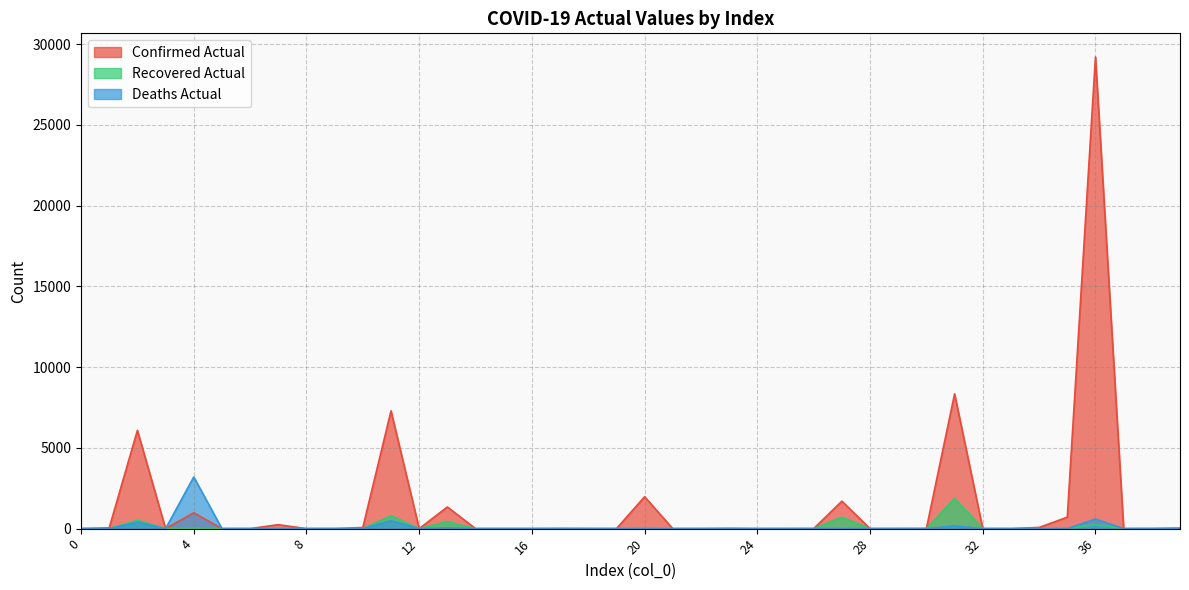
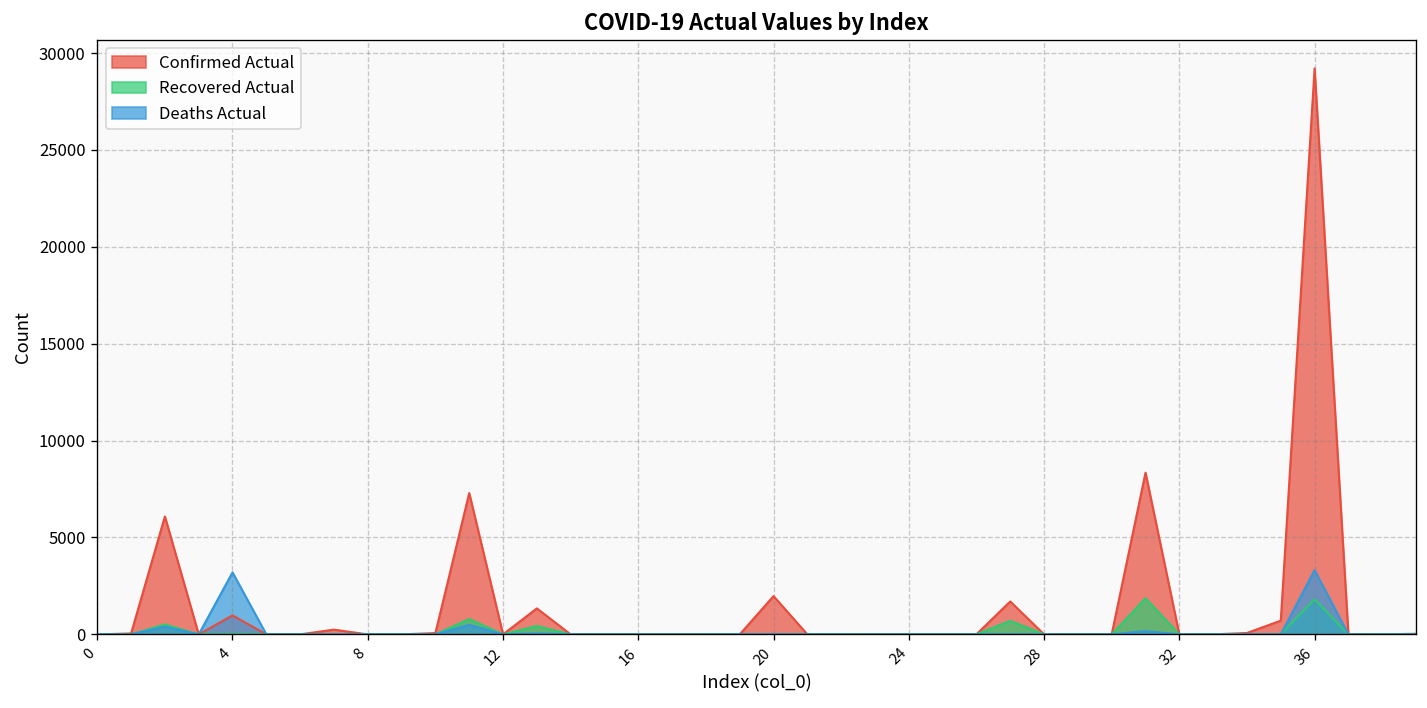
  {
    "Confirmed Actual": {
      "4": 1000,
      "20": 2000,
      "36": 29200
    },
    "Recovered Actual": {
      "4": 0,
-     "36": 300
+     "36": 1800
    },
    "Deaths Actual": {
      "4": 3200,
-     "36": 600
+     "36": 3300
    }
  }
